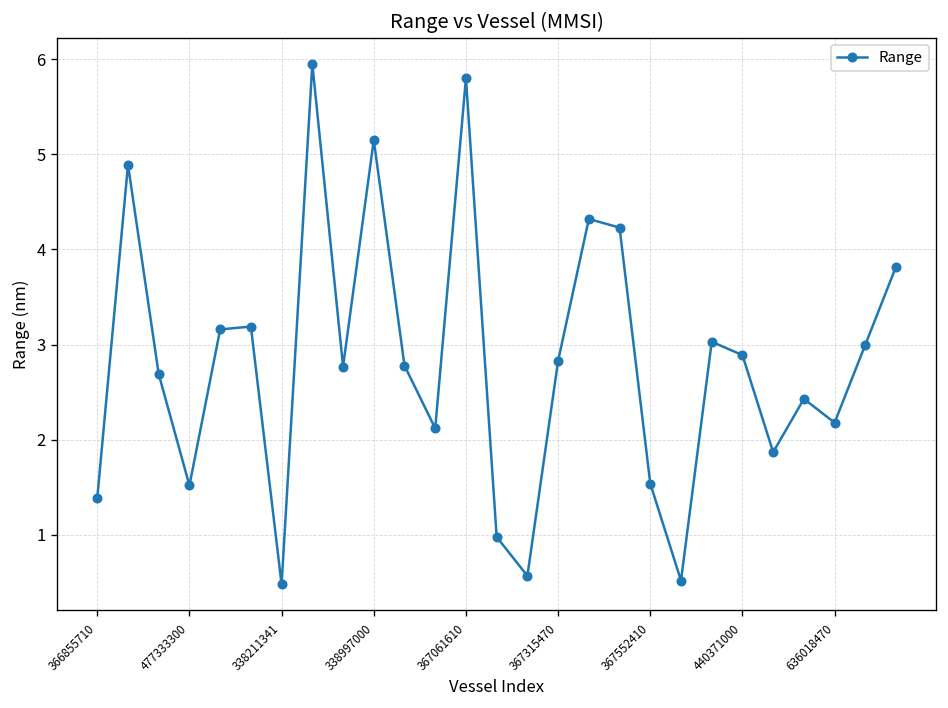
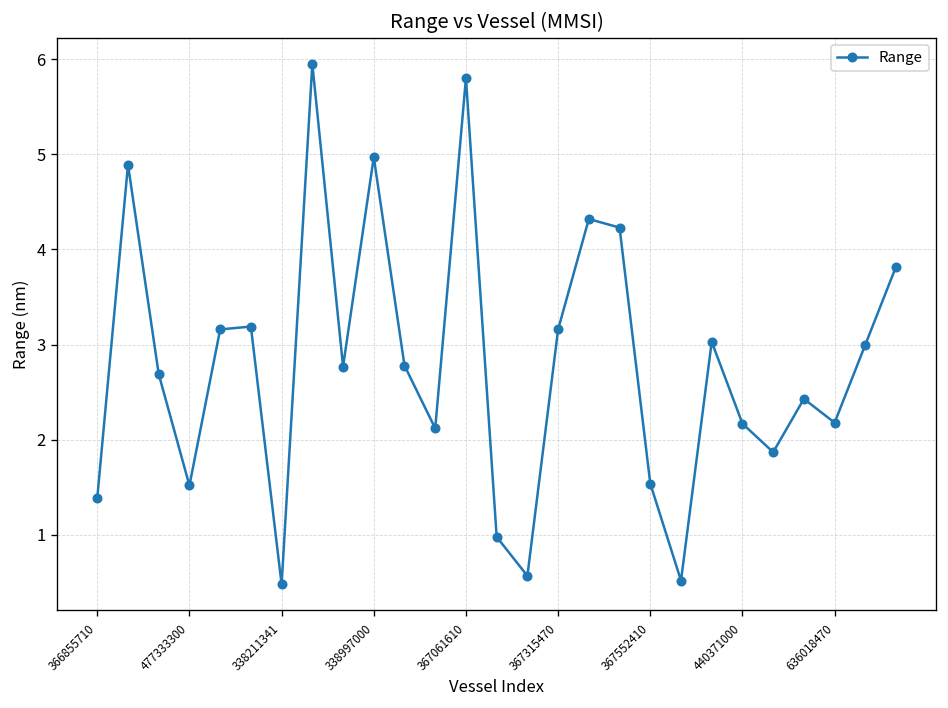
  {
    "366855710": 1.4,
    "477333300": 1.5,
    "338211341": 0.5,
-   "338997000": 5.2,
+   "338997000": 5.0,
    "367061610": 5.8,
-   "367315470": 2.8,
+   "367315470": 3.2,
    "367552410": 1.5,
-   "440371000": 2.9,
+   "440371000": 2.2,
    "636018470": 2.2
  }
